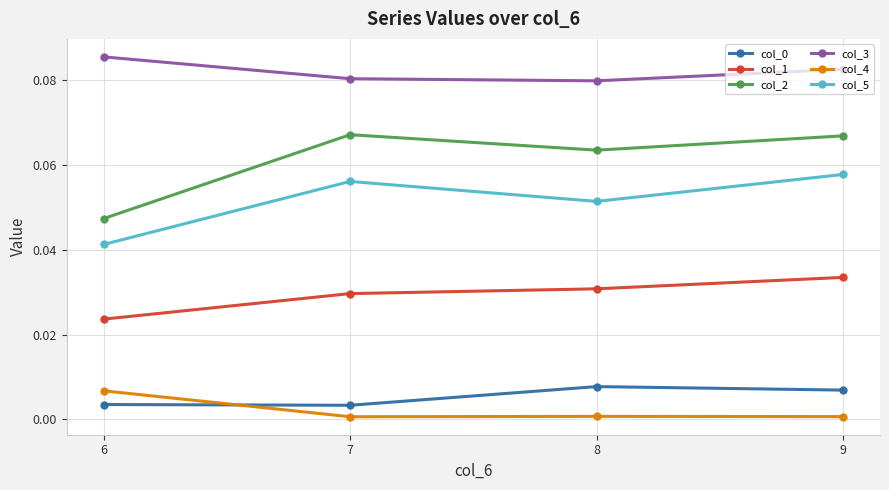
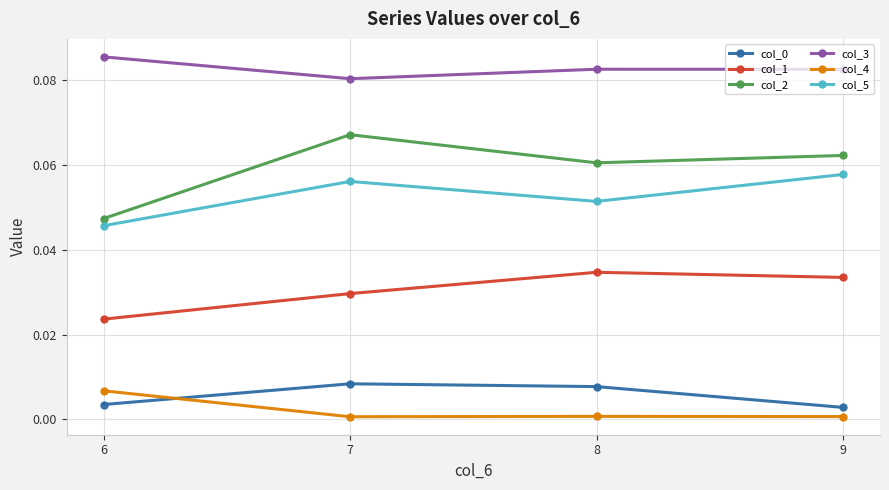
  {
    "col_0": {
      "6": 0.004,
-     "7": 0.003,
+     "7": 0.008,
      "8": 0.008,
-     "9": 0.007
+     "9": 0.003
    },
    "col_1": {
      "6": 0.024,
      "7": 0.030,
-     "8": 0.031,
+     "8": 0.035,
      "9": 0.033
    },
    "col_2": {
      "6": 0.047,
      "7": 0.067,
-     "8": 0.063,
-     "9": 0.067
+     "8": 0.060,
+     "9": 0.062
    },
    "col_3": {
      "6": 0.085,
      "7": 0.080,
-     "8": 0.080
+     "8": 0.083
    },
    "col_4": {
      "6": 0.007,
      "7": 0.001,
      "8": 0.001,
      "9": 0.001
    },
    "col_5": {
-     "6": 0.041,
+     "6": 0.046,
      "7": 0.056,
      "8": 0.051,
      "9": 0.058
    }
  }
